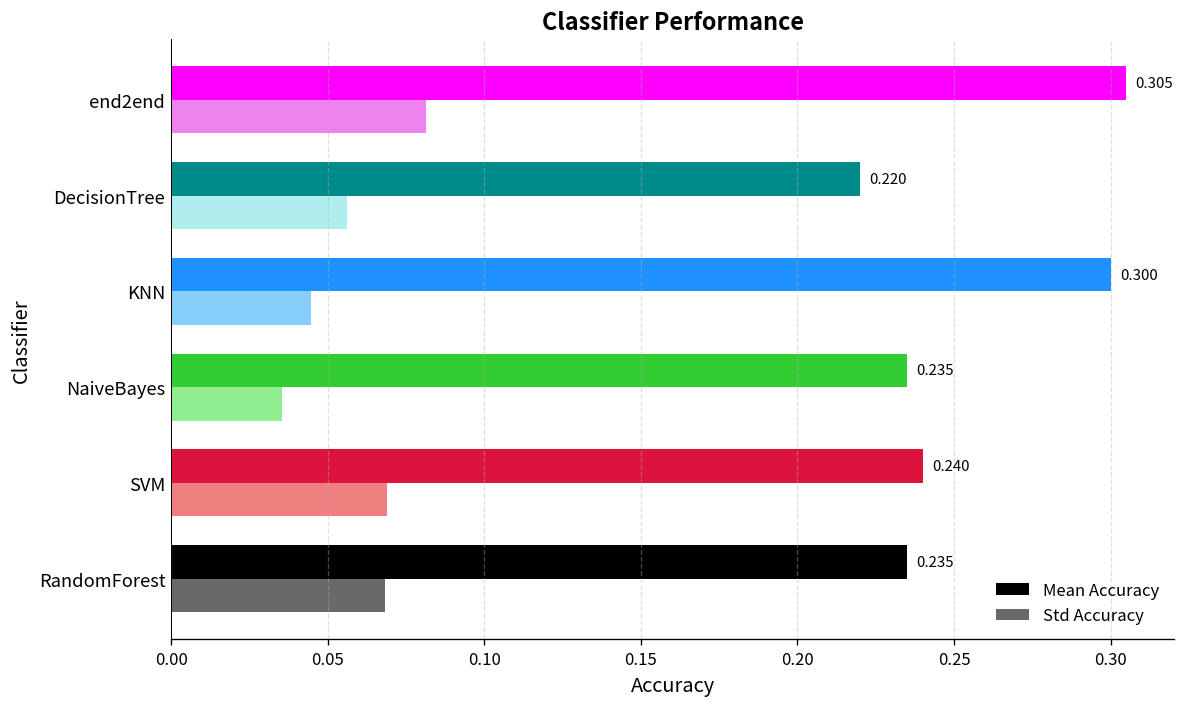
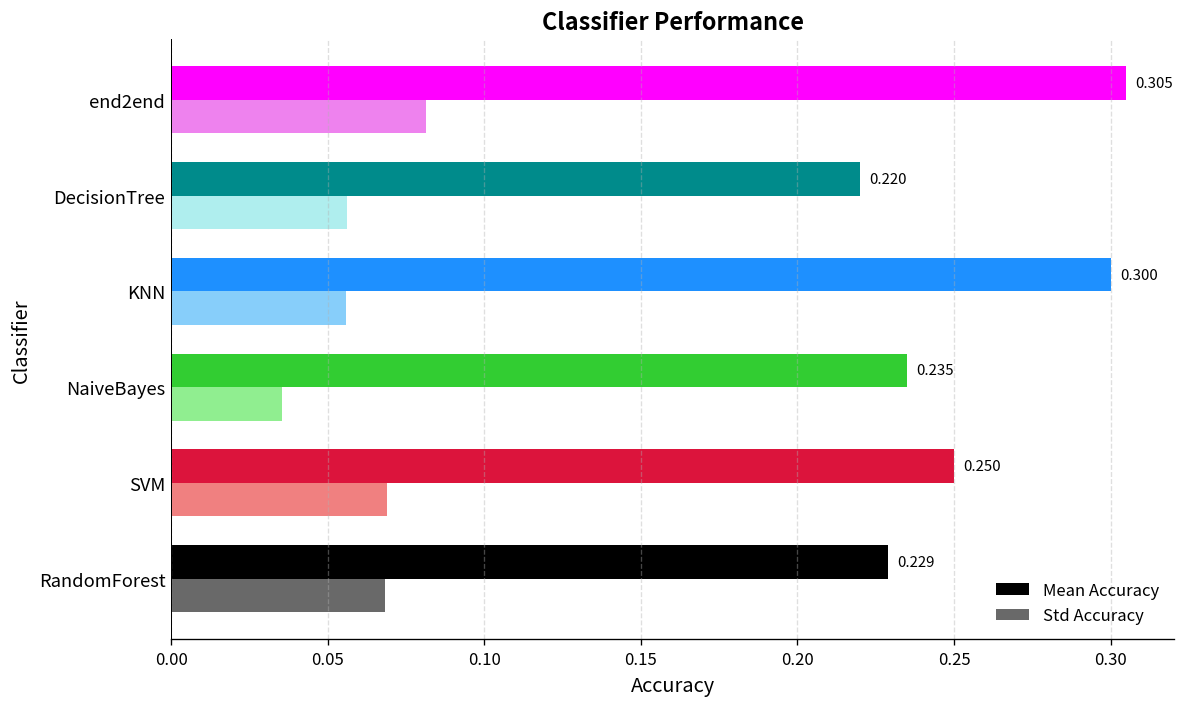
  {
    "Mean Accuracy": {
      "end2end": 0.305,
      "DecisionTree": 0.220,
      "KNN": 0.300,
      "NaiveBayes": 0.235,
-     "SVM": 0.240,
-     "RandomForest": 0.235
+     "SVM": 0.250,
+     "RandomForest": 0.229
    },
    "Std Accuracy": {
      "end2end": 0.081,
      "DecisionTree": 0.056,
-     "KNN": 0.045,
+     "KNN": 0.056,
      "NaiveBayes": 0.035,
      "SVM": 0.069,
      "RandomForest": 0.068
    }
  }
